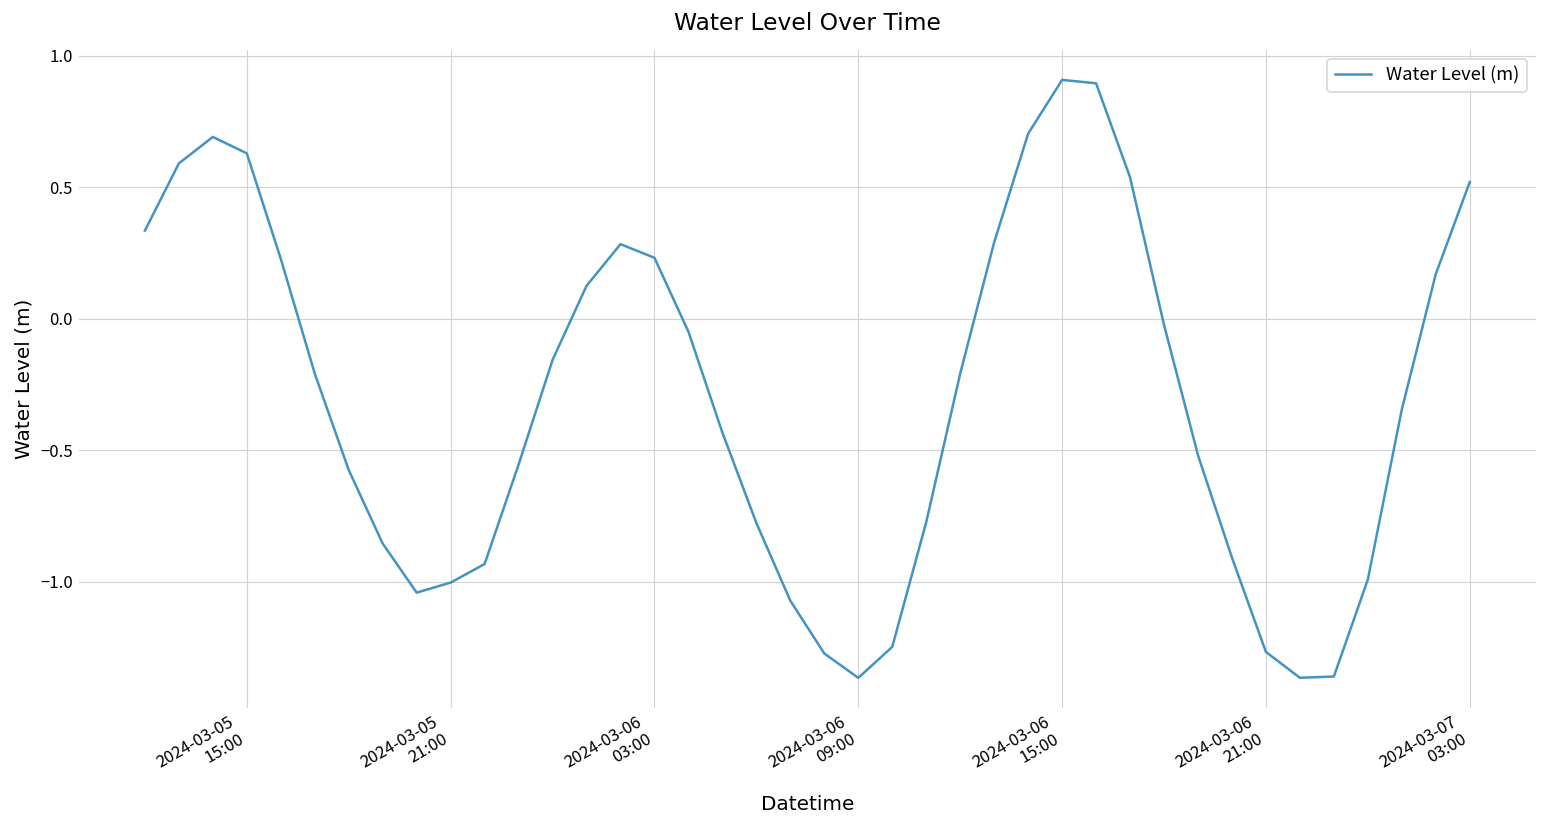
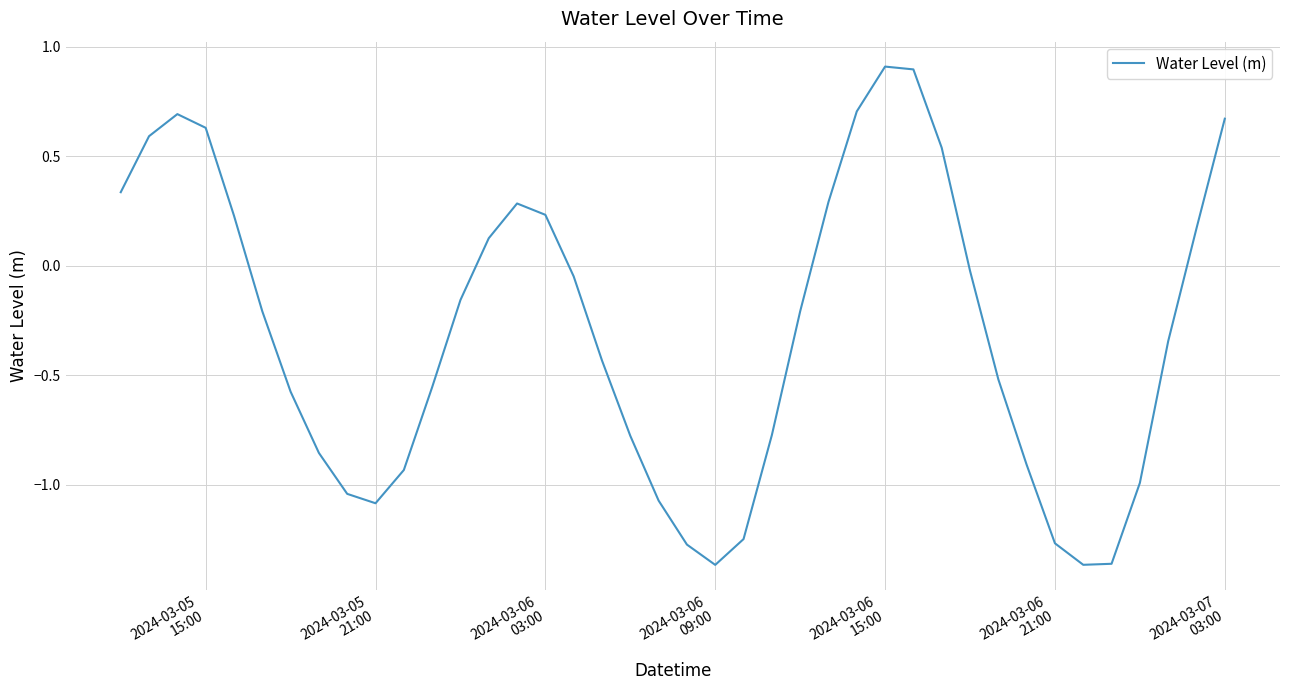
  {
    "2024-03-05 15:00": 0.63,
-   "2024-03-05 21:00": -1.00,
+   "2024-03-05 21:00": -1.08,
    "2024-03-06 03:00": 0.23,
    "2024-03-06 09:00": -1.36,
    "2024-03-06 15:00": 0.91,
    "2024-03-06 21:00": -1.27,
-   "2024-03-07 03:00": 0.52
+   "2024-03-07 03:00": 0.67
  }
